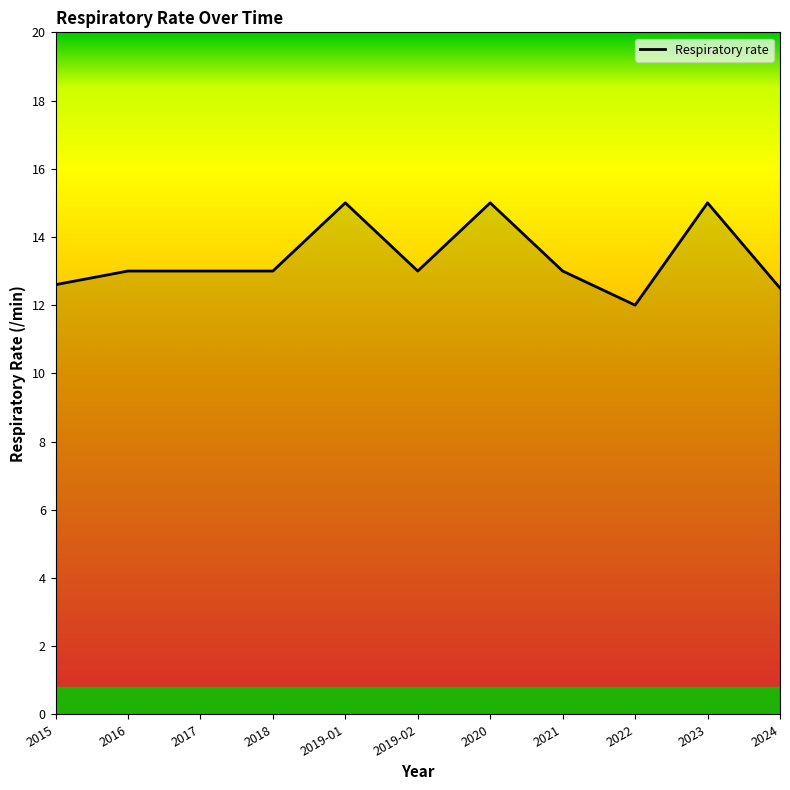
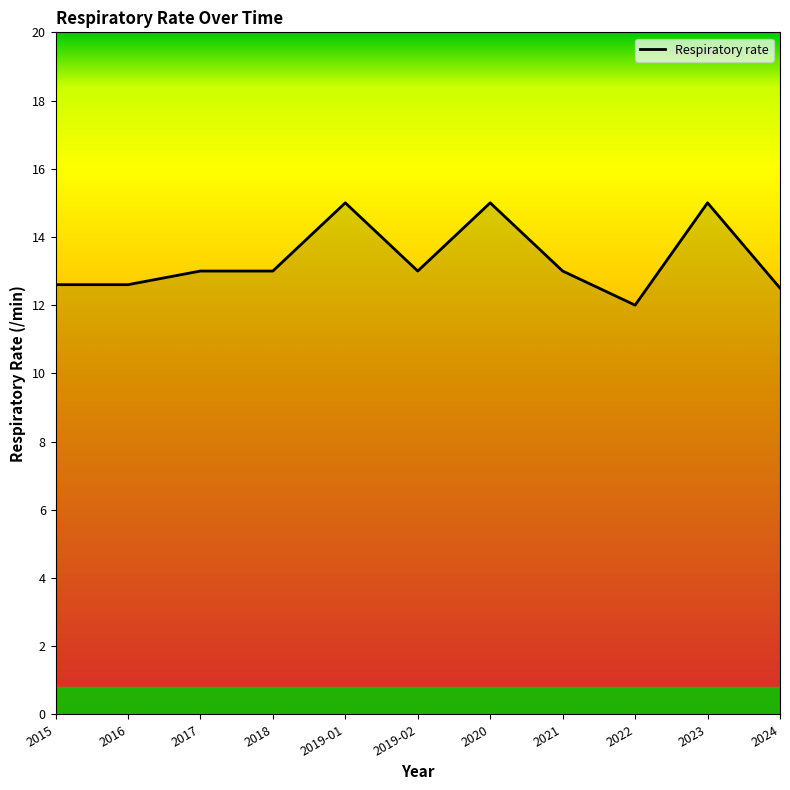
  {
    "2015": 12.6,
-   "2016": 13.0,
+   "2016": 12.6,
    "2017": 13.0,
    "2018": 13.0,
    "2019-01": 15.0,
    "2019-02": 13.0,
    "2020": 15.0,
    "2021": 13.0,
    "2022": 12.0,
    "2023": 15.0,
    "2024": 12.5
  }
